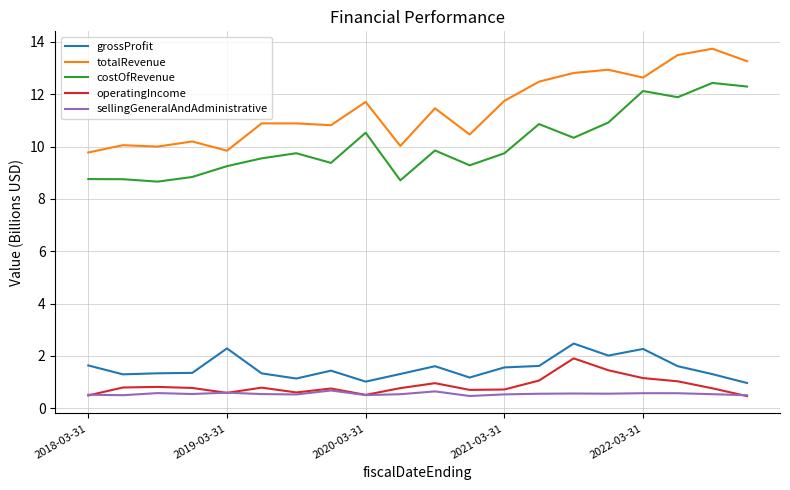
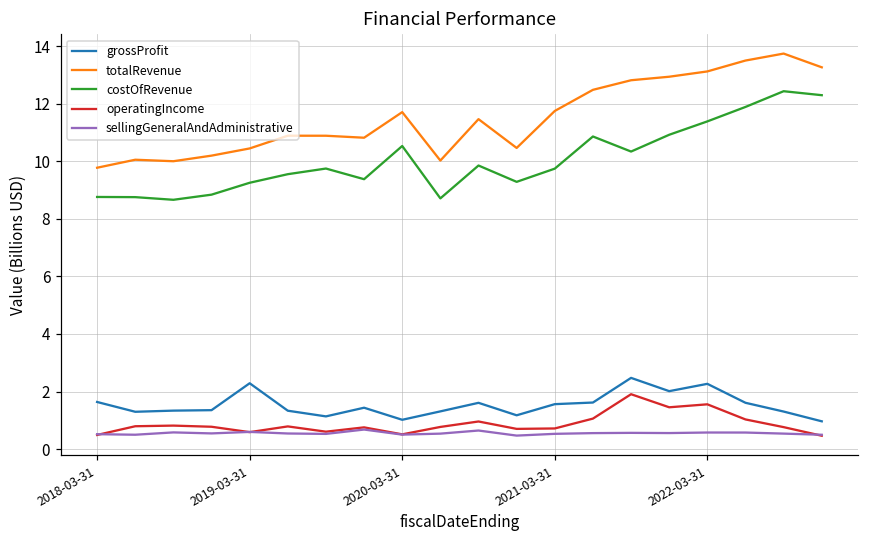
  {
    "grossProfit": {
      "2018-03-31": 1.6,
      "2019-03-31": 2.3,
      "2020-03-31": 1.0,
      "2021-03-31": 1.6,
      "2022-03-31": 2.3
    },
    "totalRevenue": {
      "2018-03-31": 9.8,
-     "2019-03-31": 9.8,
+     "2019-03-31": 10.4,
      "2020-03-31": 11.7,
      "2021-03-31": 11.7,
-     "2022-03-31": 12.6
+     "2022-03-31": 13.1
    },
    "costOfRevenue": {
      "2018-03-31": 8.8,
      "2019-03-31": 9.3,
      "2020-03-31": 10.5,
      "2021-03-31": 9.7,
-     "2022-03-31": 12.1
+     "2022-03-31": 11.4
    },
    "operatingIncome": {
      "2021-03-31": 0.7,
-     "2022-03-31": 1.2
+     "2022-03-31": 1.6
    },
    "sellingGeneralAndAdministrative": {
      "2021-03-31": 0.5,
      "2022-03-31": 0.6
    }
  }
